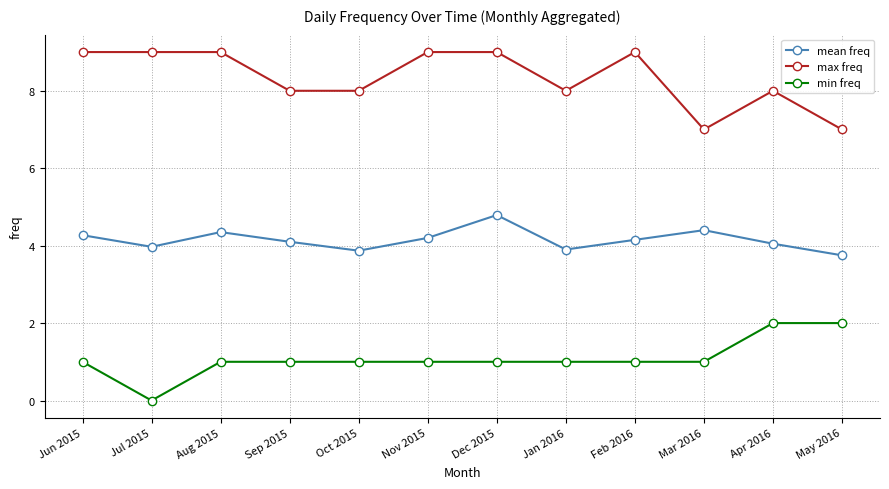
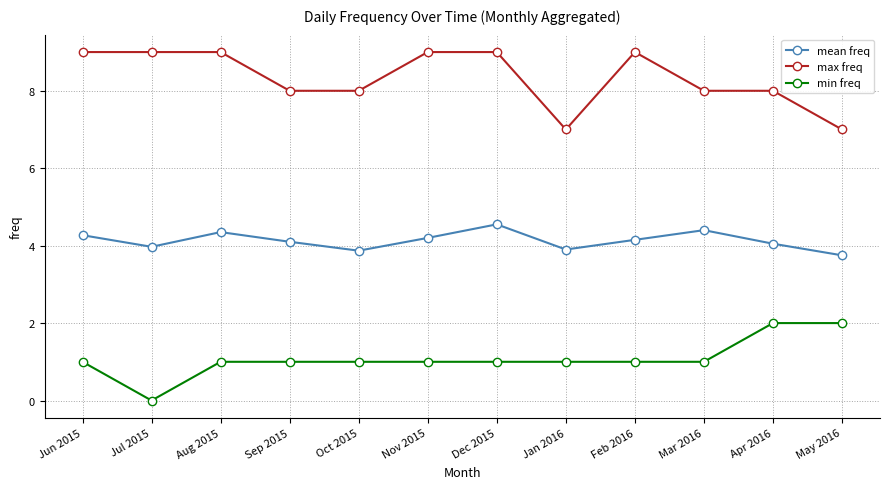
  {
    "mean freq": {
      "Jun 2015": 4.3,
      "Jul 2015": 4.0,
      "Aug 2015": 4.4,
      "Sep 2015": 4.1,
      "Oct 2015": 3.9,
      "Nov 2015": 4.2,
-     "Dec 2015": 4.8,
+     "Dec 2015": 4.6,
      "Jan 2016": 3.9,
      "Feb 2016": 4.2,
      "Mar 2016": 4.4,
      "Apr 2016": 4.1,
      "May 2016": 3.8
    },
    "max freq": {
      "Jun 2015": 9,
      "Jul 2015": 9,
      "Aug 2015": 9,
      "Sep 2015": 8,
      "Oct 2015": 8,
      "Nov 2015": 9,
      "Dec 2015": 9,
-     "Jan 2016": 8,
+     "Jan 2016": 7,
      "Feb 2016": 9,
-     "Mar 2016": 7,
+     "Mar 2016": 8,
      "Apr 2016": 8,
      "May 2016": 7
    },
    "min freq": {
      "Jun 2015": 1.0,
      "Jul 2015": 0.0,
      "Aug 2015": 1.0,
      "Sep 2015": 1.0,
      "Oct 2015": 1.0,
      "Nov 2015": 1.0,
      "Dec 2015": 1.0,
      "Jan 2016": 1.0,
      "Feb 2016": 1.0,
      "Mar 2016": 1.0,
      "Apr 2016": 2.0,
      "May 2016": 2.0
    }
  }
